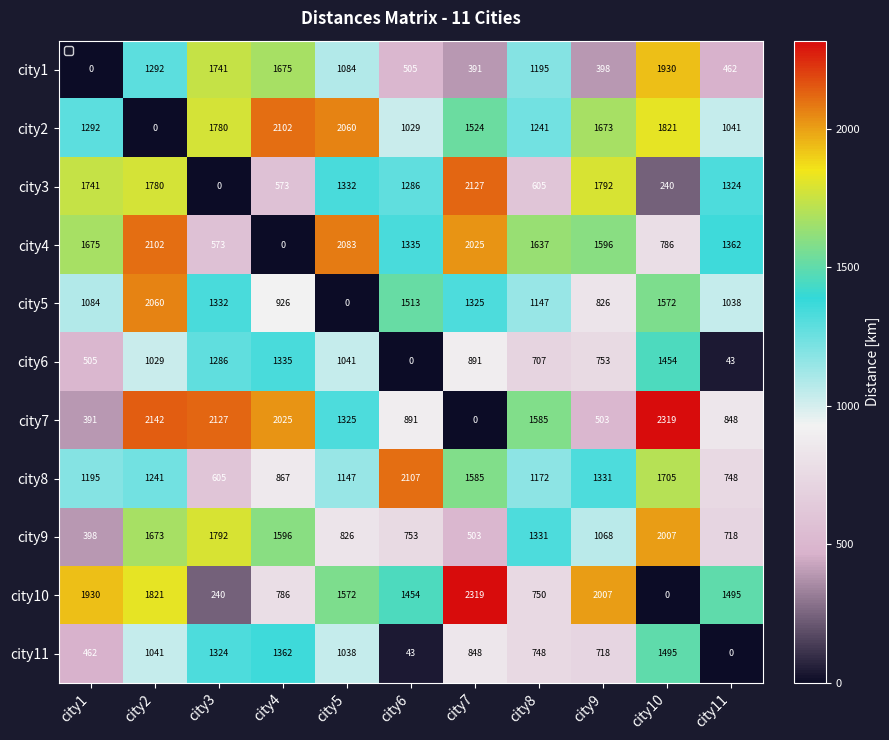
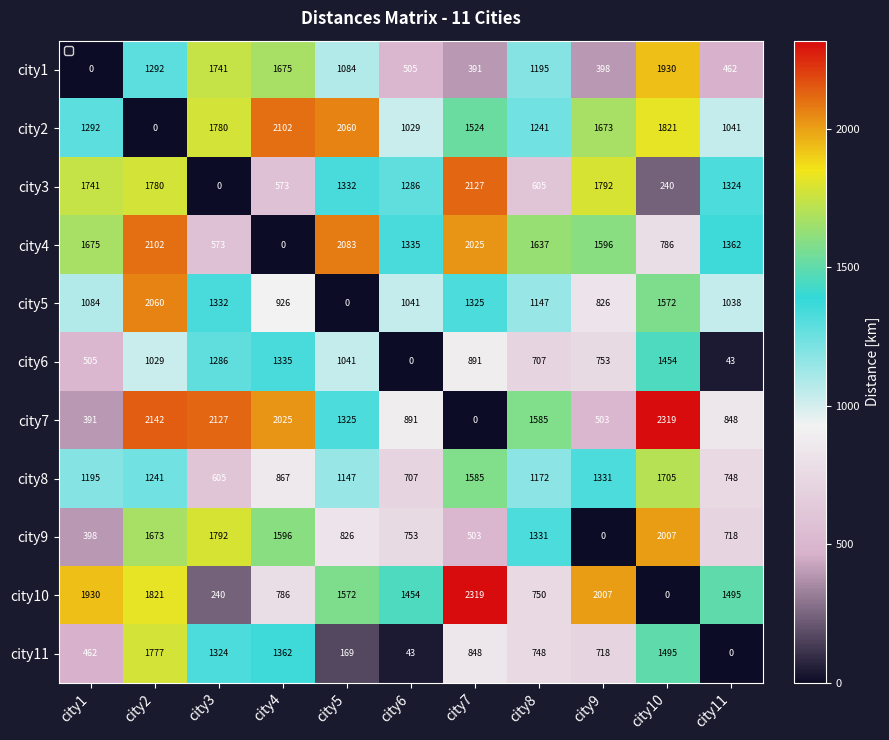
  {
    "city1": {
      "city1": 0,
      "city2": 1292,
      "city3": 1741,
      "city4": 1675,
      "city5": 1084,
      "city6": 505,
      "city7": 391,
      "city8": 1195,
      "city9": 398,
      "city10": 1930,
      "city11": 462
    },
    "city2": {
      "city1": 1292,
      "city2": 0,
      "city3": 1780,
      "city4": 2102,
      "city5": 2060,
      "city6": 1029,
      "city7": 1524,
      "city8": 1241,
      "city9": 1673,
      "city10": 1821,
      "city11": 1041
    },
    "city3": {
      "city1": 1741,
      "city2": 1780,
      "city3": 0,
      "city4": 573,
      "city5": 1332,
      "city6": 1286,
      "city7": 2127,
      "city8": 605,
      "city9": 1792,
      "city10": 240,
      "city11": 1324
    },
    "city4": {
      "city1": 1675,
      "city2": 2102,
      "city3": 573,
      "city4": 0,
      "city5": 2083,
      "city6": 1335,
      "city7": 2025,
      "city8": 1637,
      "city9": 1596,
      "city10": 786,
      "city11": 1362
    },
    "city5": {
      "city1": 1084,
      "city2": 2060,
      "city3": 1332,
      "city4": 926,
      "city5": 0,
-     "city6": 1513,
+     "city6": 1041,
      "city7": 1325,
      "city8": 1147,
      "city9": 826,
      "city10": 1572,
      "city11": 1038
    },
    "city6": {
      "city1": 505,
      "city2": 1029,
      "city3": 1286,
      "city4": 1335,
      "city5": 1041,
      "city6": 0,
      "city7": 891,
      "city8": 707,
      "city9": 753,
      "city10": 1454,
      "city11": 43
    },
    "city7": {
      "city1": 391,
      "city2": 2142,
      "city3": 2127,
      "city4": 2025,
      "city5": 1325,
      "city6": 891,
      "city7": 0,
      "city8": 1585,
      "city9": 503,
      "city10": 2319,
      "city11": 848
    },
    "city8": {
      "city1": 1195,
      "city2": 1241,
      "city3": 605,
      "city4": 867,
      "city5": 1147,
-     "city6": 2107,
+     "city6": 707,
      "city7": 1585,
      "city8": 1172,
      "city9": 1331,
      "city10": 1705,
      "city11": 748
    },
    "city9": {
      "city1": 398,
      "city2": 1673,
      "city3": 1792,
      "city4": 1596,
      "city5": 826,
      "city6": 753,
      "city7": 503,
      "city8": 1331,
-     "city9": 1068,
+     "city9": 0,
      "city10": 2007,
      "city11": 718
    },
    "city10": {
      "city1": 1930,
      "city2": 1821,
      "city3": 240,
      "city4": 786,
      "city5": 1572,
      "city6": 1454,
      "city7": 2319,
      "city8": 750,
      "city9": 2007,
      "city10": 0,
      "city11": 1495
    },
    "city11": {
      "city1": 462,
-     "city2": 1041,
+     "city2": 1777,
      "city3": 1324,
      "city4": 1362,
-     "city5": 1038,
+     "city5": 169,
      "city6": 43,
      "city7": 848,
      "city8": 748,
      "city9": 718,
      "city10": 1495,
      "city11": 0
    }
  }
